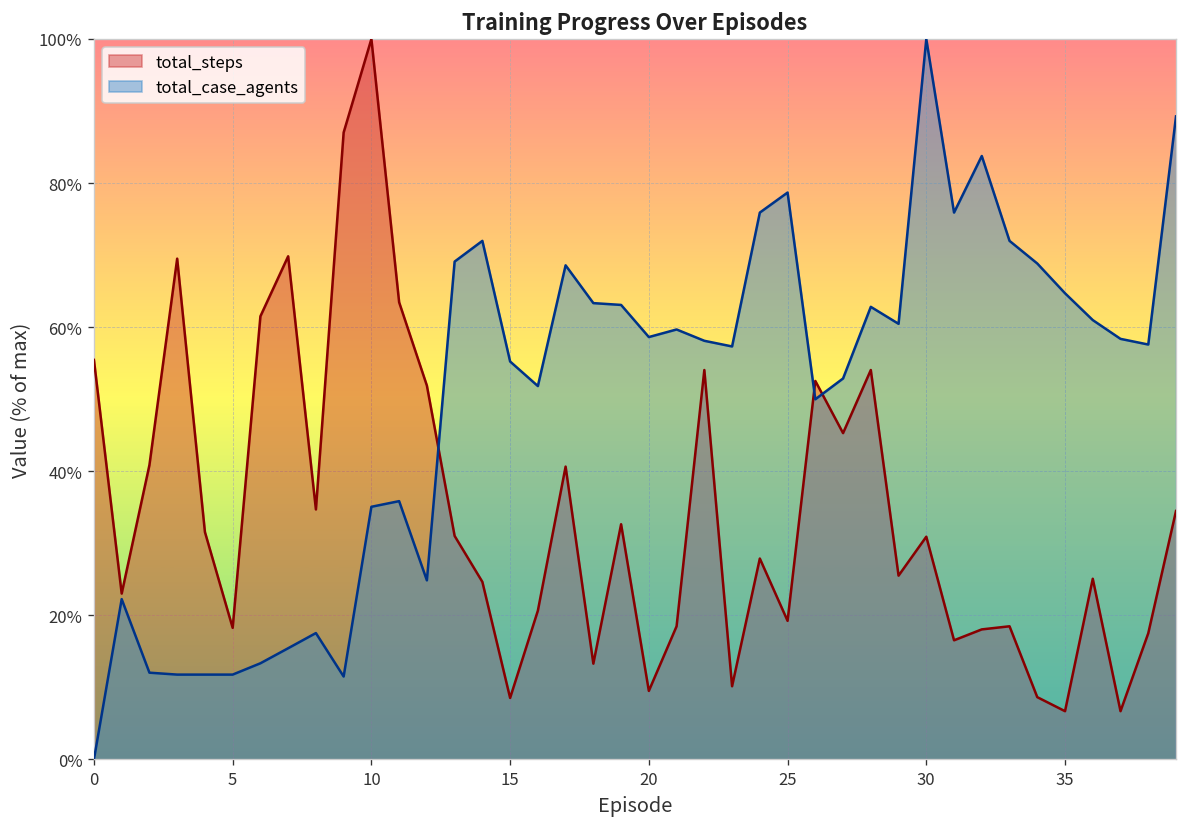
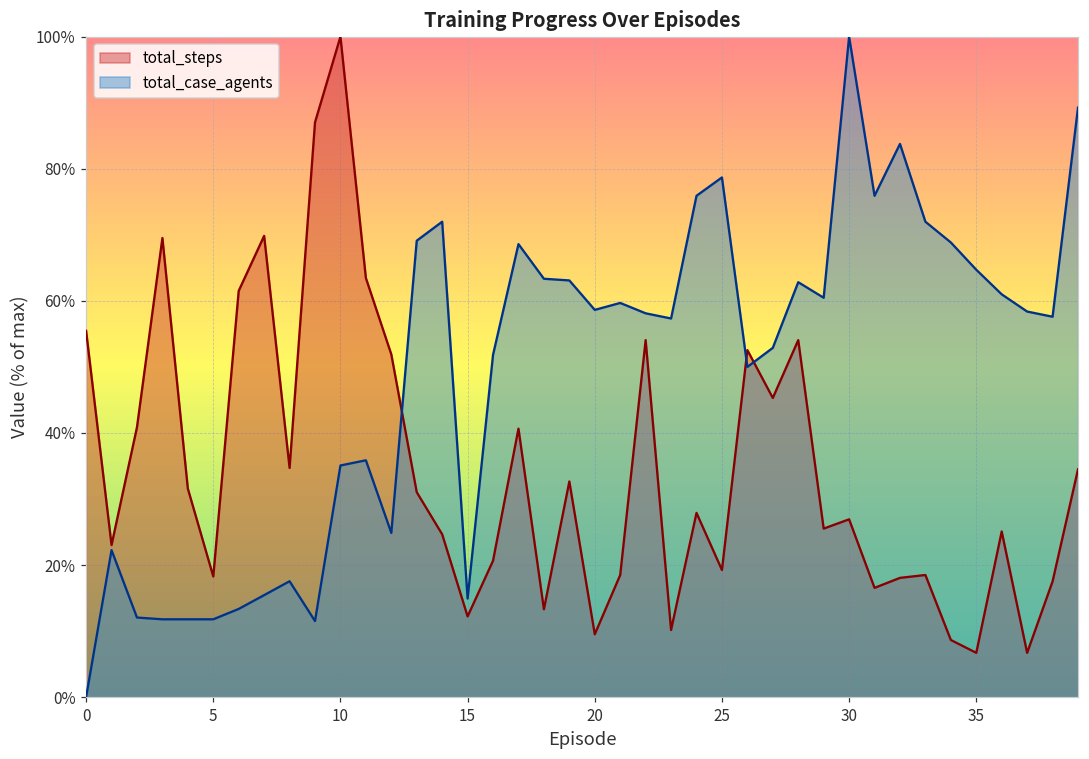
  {
    "total_steps": {
      "0": "55%",
      "5": "18%",
      "10": "100%",
-     "15": "9%",
+     "15": "12%",
      "20": "10%",
      "25": "19%",
-     "30": "31%",
+     "30": "27%",
      "35": "7%"
    },
    "total_case_agents": {
      "0": "0%",
      "5": "12%",
      "10": "35%",
-     "15": "55%",
+     "15": "15%",
      "20": "59%",
      "25": "79%",
      "30": "100%",
      "35": "65%"
    }
  }
